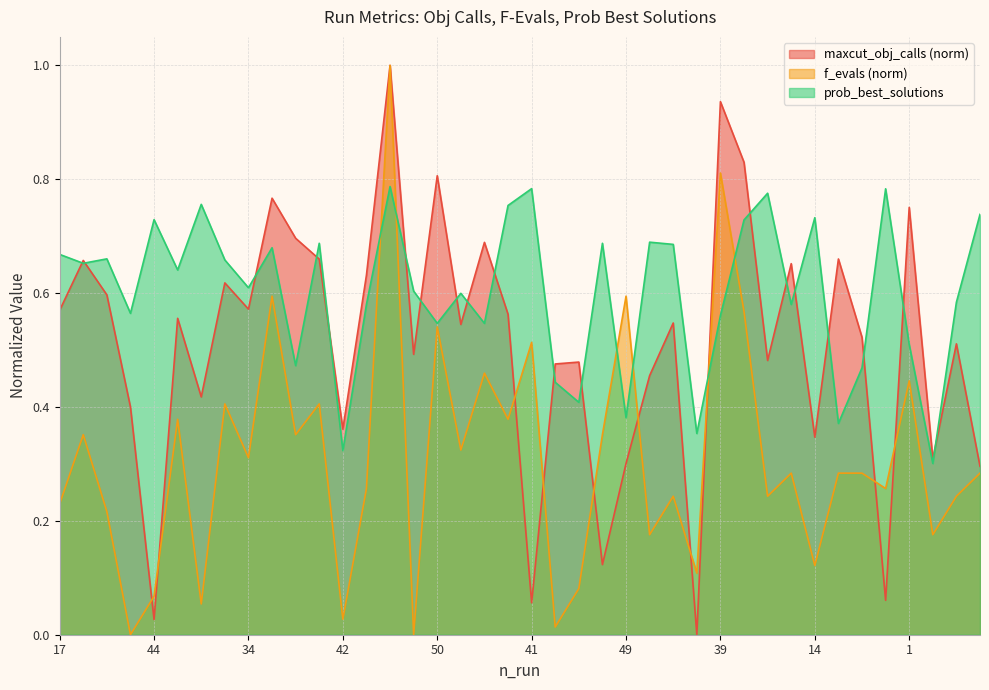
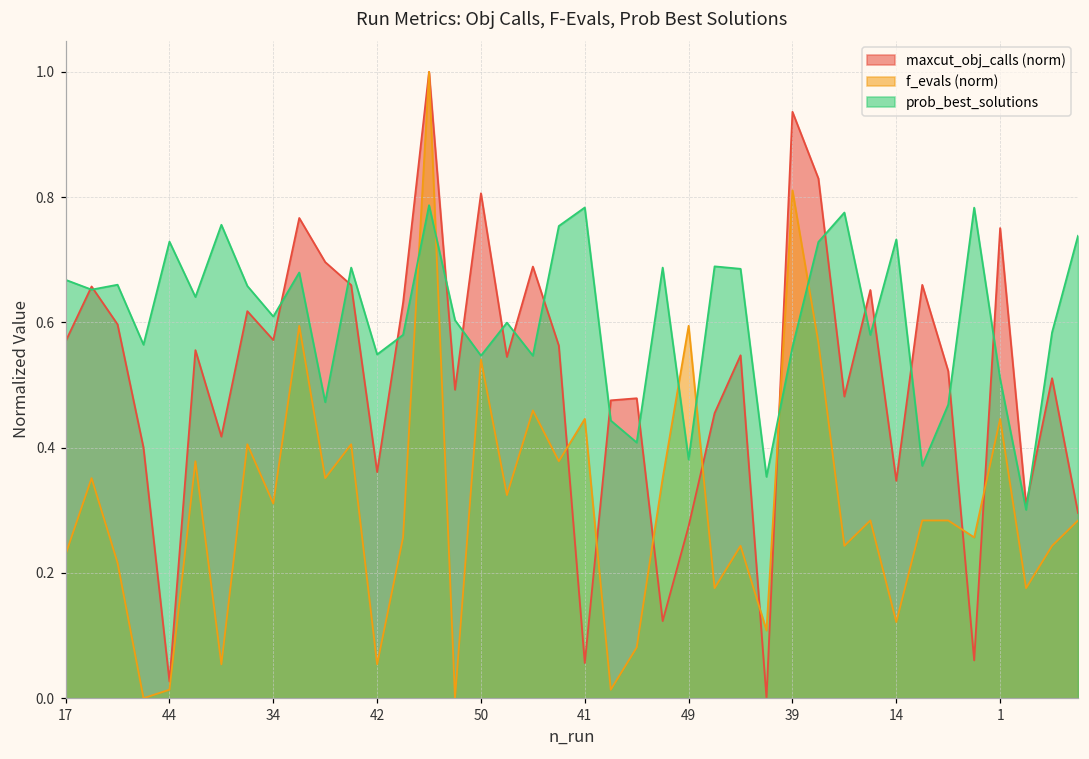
  {
    "maxcut_obj_calls (norm)": {
      "44": 0.03,
      "42": 0.36,
      "50": 0.81,
      "41": 0.06,
-     "49": 0.30
+     "49": 0.27
    },
    "f_evals (norm)": {
-     "44": 0.07,
-     "42": 0.03,
+     "44": 0.01,
+     "42": 0.05,
      "50": 0.54,
-     "41": 0.51,
+     "41": 0.45,
      "49": 0.59
    },
    "prob_best_solutions": {
      "44": 0.73,
-     "42": 0.32,
+     "42": 0.55,
      "50": 0.55,
      "41": 0.78,
      "49": 0.38
    }
  }
